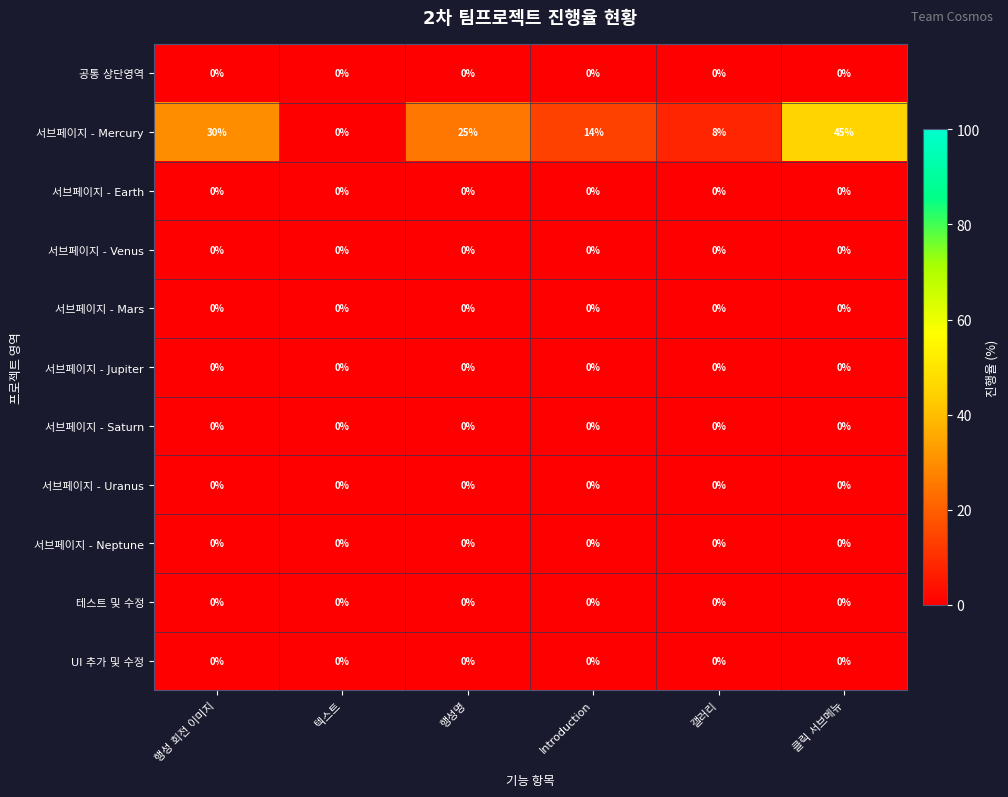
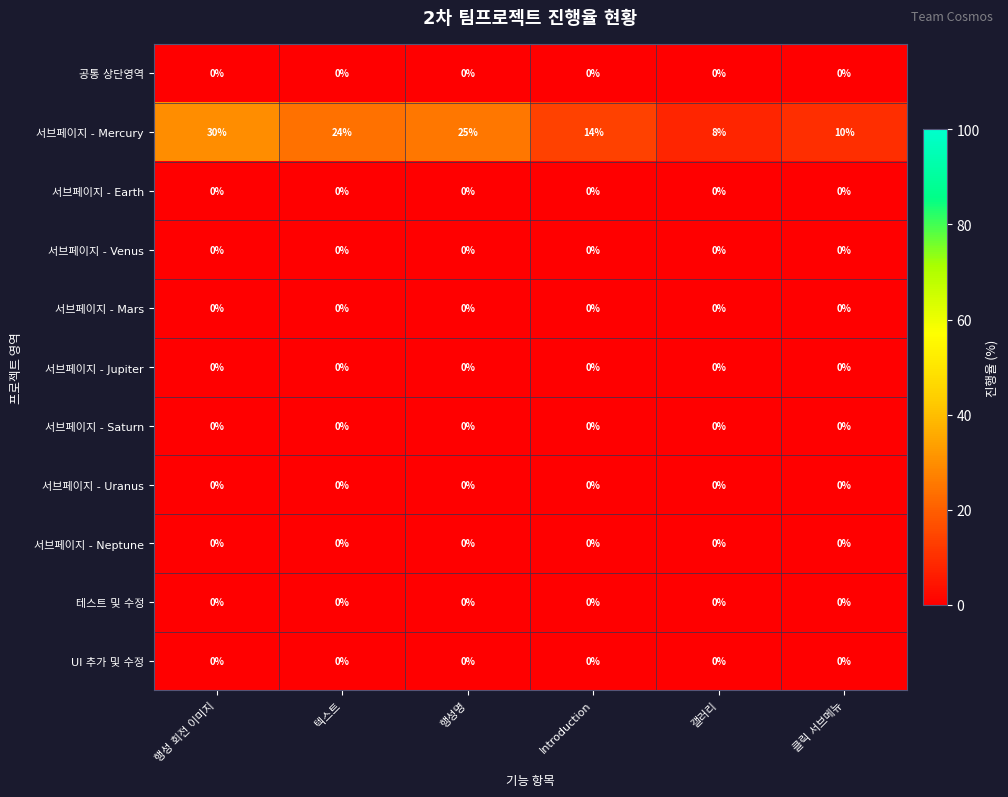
  {
    "공통 상단영역": {
      "행성 회전 이미지": "0%",
      "텍스트": "0%",
      "행성명": "0%",
      "Introduction": "0%",
      "갤러리": "0%",
      "클릭 서브메뉴": "0%"
    },
    "서브페이지 - Mercury": {
      "행성 회전 이미지": "30%",
-     "텍스트": "0%",
+     "텍스트": "24%",
      "행성명": "25%",
      "Introduction": "14%",
      "갤러리": "8%",
-     "클릭 서브메뉴": "45%"
+     "클릭 서브메뉴": "10%"
    },
    "서브페이지 - Earth": {
      "행성 회전 이미지": "0%",
      "텍스트": "0%",
      "행성명": "0%",
      "Introduction": "0%",
      "갤러리": "0%",
      "클릭 서브메뉴": "0%"
    },
    "서브페이지 - Venus": {
      "행성 회전 이미지": "0%",
      "텍스트": "0%",
      "행성명": "0%",
      "Introduction": "0%",
      "갤러리": "0%",
      "클릭 서브메뉴": "0%"
    },
    "서브페이지 - Mars": {
      "행성 회전 이미지": "0%",
      "텍스트": "0%",
      "행성명": "0%",
      "Introduction": "0%",
      "갤러리": "0%",
      "클릭 서브메뉴": "0%"
    },
    "서브페이지 - Jupiter": {
      "행성 회전 이미지": "0%",
      "텍스트": "0%",
      "행성명": "0%",
      "Introduction": "0%",
      "갤러리": "0%",
      "클릭 서브메뉴": "0%"
    },
    "서브페이지 - Saturn": {
      "행성 회전 이미지": "0%",
      "텍스트": "0%",
      "행성명": "0%",
      "Introduction": "0%",
      "갤러리": "0%",
      "클릭 서브메뉴": "0%"
    },
    "서브페이지 - Uranus": {
      "행성 회전 이미지": "0%",
      "텍스트": "0%",
      "행성명": "0%",
      "Introduction": "0%",
      "갤러리": "0%",
      "클릭 서브메뉴": "0%"
    },
    "서브페이지 - Neptune": {
      "행성 회전 이미지": "0%",
      "텍스트": "0%",
      "행성명": "0%",
      "Introduction": "0%",
      "갤러리": "0%",
      "클릭 서브메뉴": "0%"
    },
    "테스트 및 수정": {
      "행성 회전 이미지": "0%",
      "텍스트": "0%",
      "행성명": "0%",
      "Introduction": "0%",
      "갤러리": "0%",
      "클릭 서브메뉴": "0%"
    },
    "UI 추가 및 수정": {
      "행성 회전 이미지": "0%",
      "텍스트": "0%",
      "행성명": "0%",
      "Introduction": "0%",
      "갤러리": "0%",
      "클릭 서브메뉴": "0%"
    }
  }
